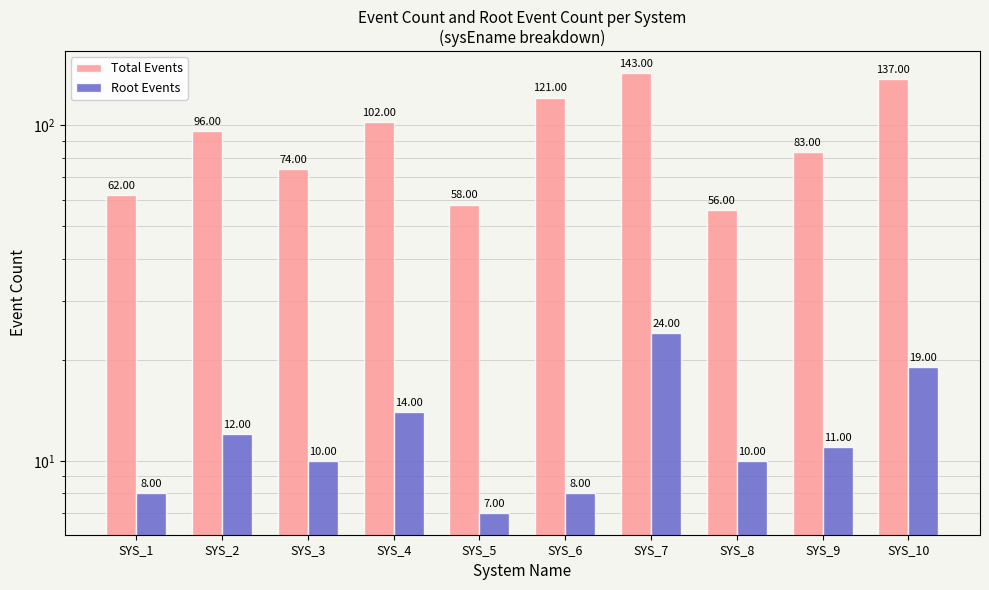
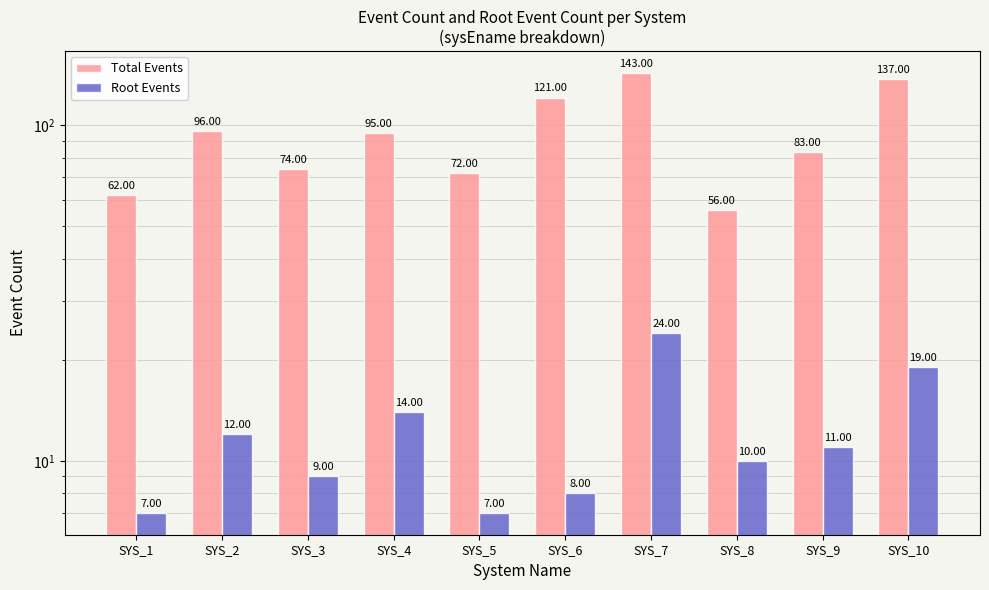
  {
    "Total Events": {
      "SYS_1": 62.00,
      "SYS_2": 96.00,
      "SYS_3": 74.00,
-     "SYS_4": 102.00,
-     "SYS_5": 58.00,
+     "SYS_4": 95.00,
+     "SYS_5": 72.00,
      "SYS_6": 121.00,
      "SYS_7": 143.00,
      "SYS_8": 56.00,
      "SYS_9": 83.00,
      "SYS_10": 137.00
    },
    "Root Events": {
-     "SYS_1": 8.00,
+     "SYS_1": 7.00,
      "SYS_2": 12.00,
-     "SYS_3": 10.00,
+     "SYS_3": 9.00,
      "SYS_4": 14.00,
      "SYS_5": 7.00,
      "SYS_6": 8.00,
      "SYS_7": 24.00,
      "SYS_8": 10.00,
      "SYS_9": 11.00,
      "SYS_10": 19.00
    }
  }
